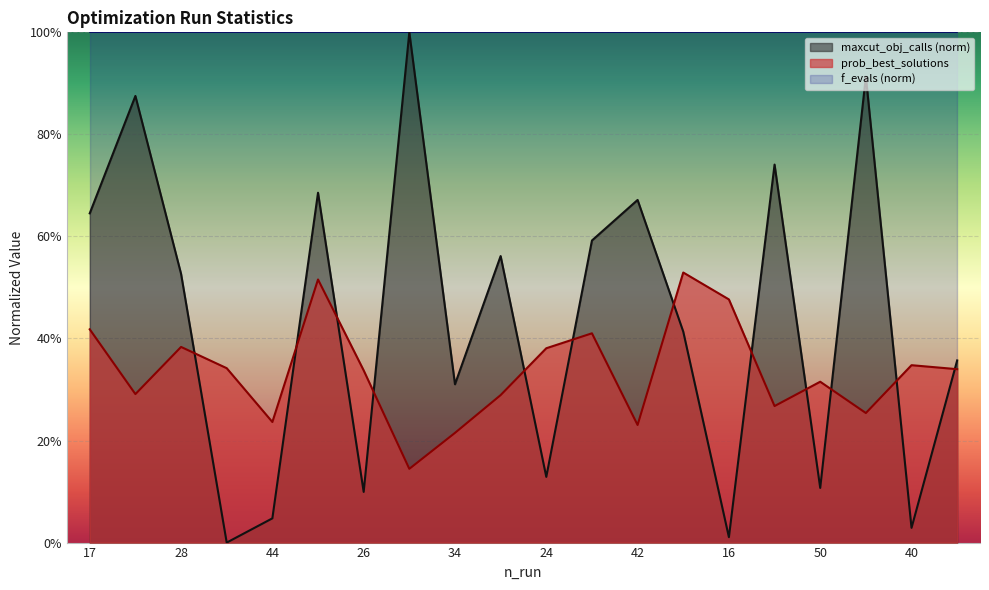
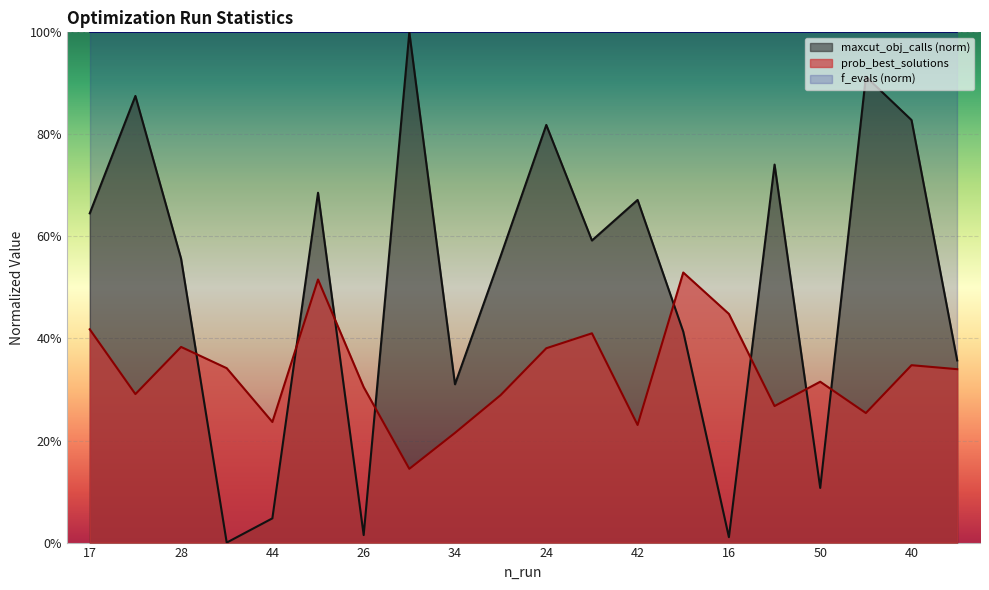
  {
    "maxcut_obj_calls (norm)": {
-     "28": "53%",
+     "28": "56%",
      "44": "5%",
-     "26": "10%",
+     "26": "1%",
      "34": "31%",
-     "24": "13%",
+     "24": "82%",
      "42": "67%",
      "16": "1%",
      "50": "11%",
-     "40": "3%"
+     "40": "83%"
    },
    "prob_best_solutions": {
      "28": "38%",
      "44": "24%",
-     "26": "34%",
+     "26": "30%",
      "34": "22%",
      "24": "38%",
      "42": "23%",
-     "16": "48%",
+     "16": "45%",
      "50": "32%",
      "40": "35%"
    },
    "f_evals (norm)": {
      "28": "100%",
      "44": "100%",
      "26": "100%",
      "34": "100%",
      "24": "100%",
      "42": "100%",
      "16": "100%",
      "50": "100%",
      "40": "100%"
    }
  }
